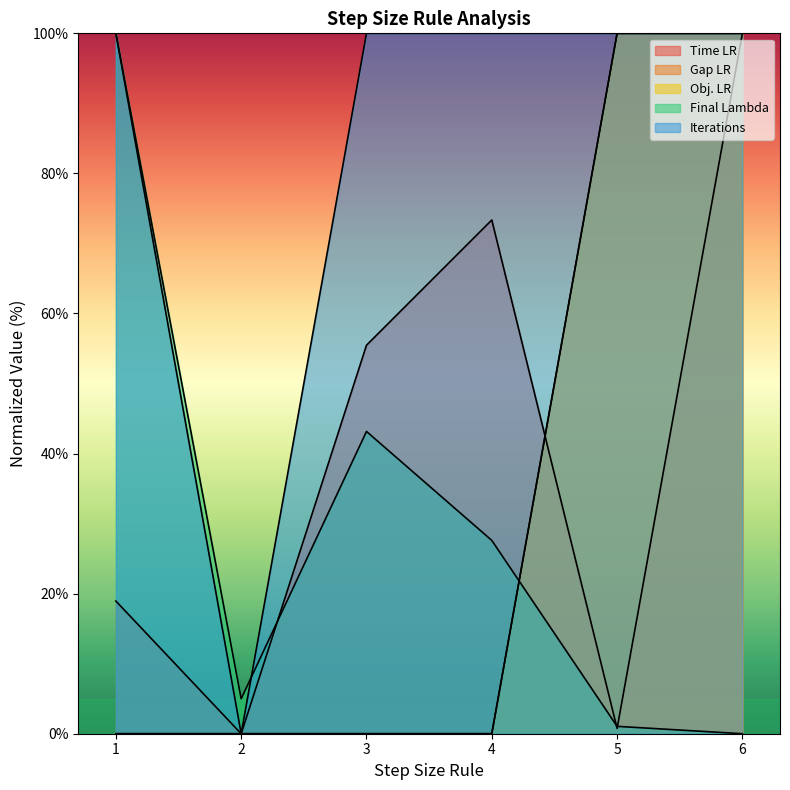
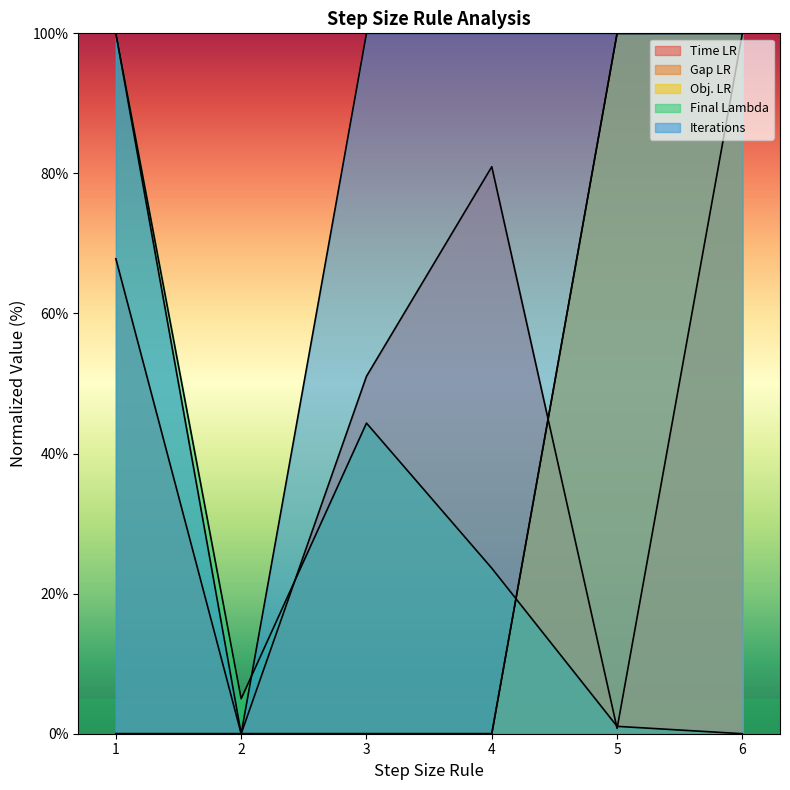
  {
    "Time LR": {
-     "1": "19%",
-     "3": "55%",
-     "4": "73%"
+     "1": "68%",
+     "3": "51%",
+     "4": "81%"
    },
    "Final Lambda": {
-     "3": "43%",
-     "4": "28%"
+     "3": "44%",
+     "4": "24%"
    },
    "Iterations": {
      "3": "100%",
      "4": "100%"
    }
  }
